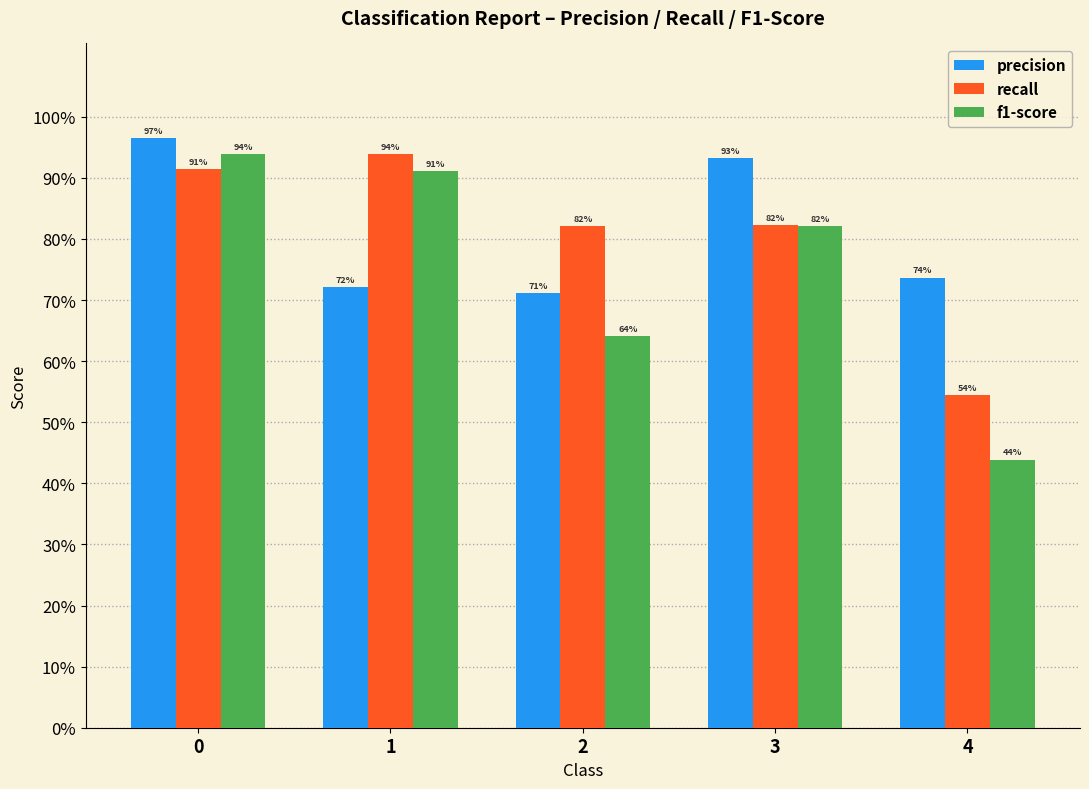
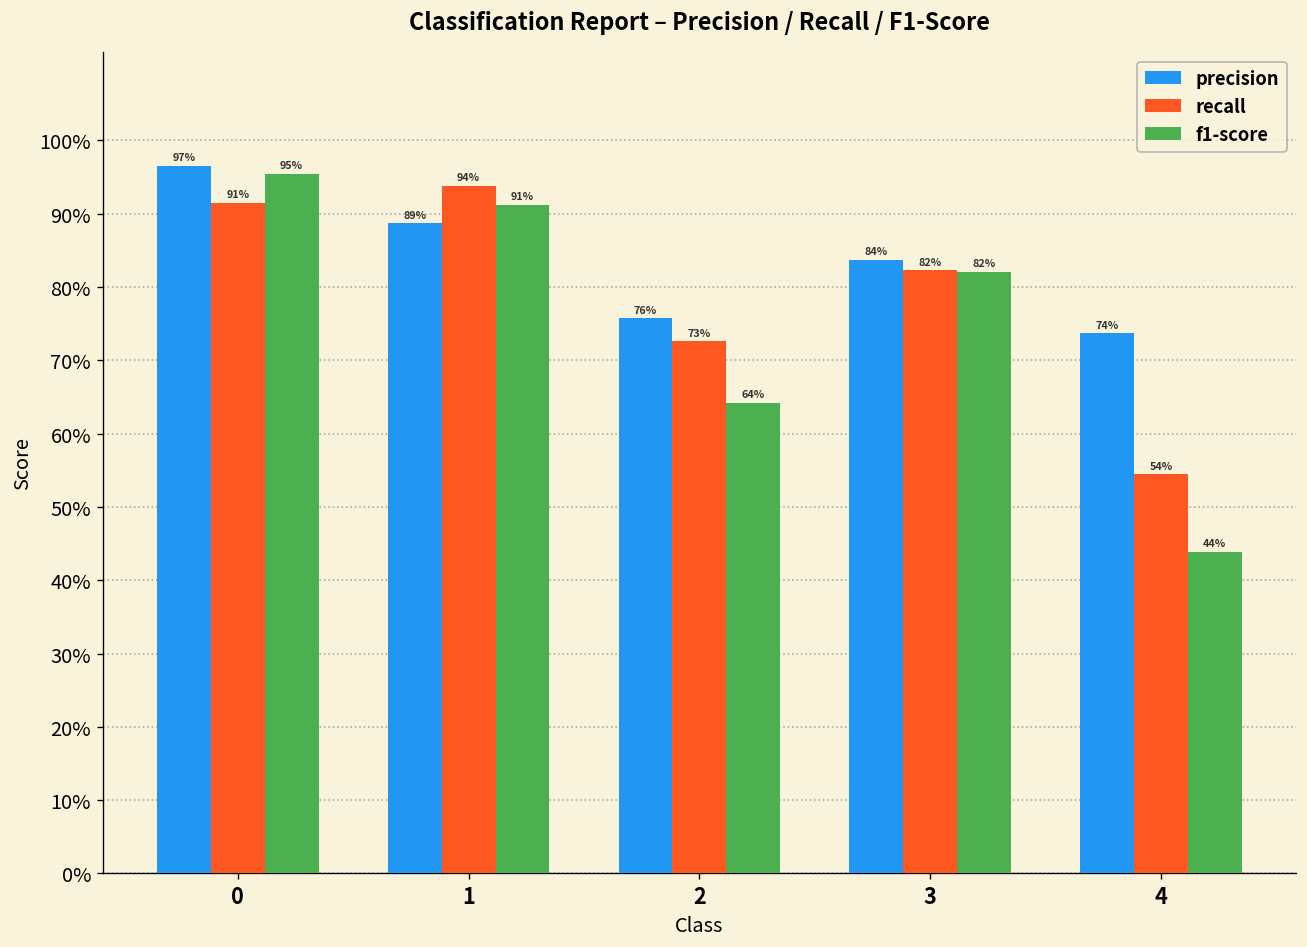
  {
    "precision": {
      "0": "97%",
-     "1": "72%",
-     "2": "71%",
-     "3": "93%",
+     "1": "89%",
+     "2": "76%",
+     "3": "84%",
      "4": "74%"
    },
    "recall": {
      "0": "91%",
      "1": "94%",
-     "2": "82%",
+     "2": "73%",
      "3": "82%",
      "4": "54%"
    },
    "f1-score": {
-     "0": "94%",
+     "0": "95%",
      "1": "91%",
      "2": "64%",
      "3": "82%",
      "4": "44%"
    }
  }
